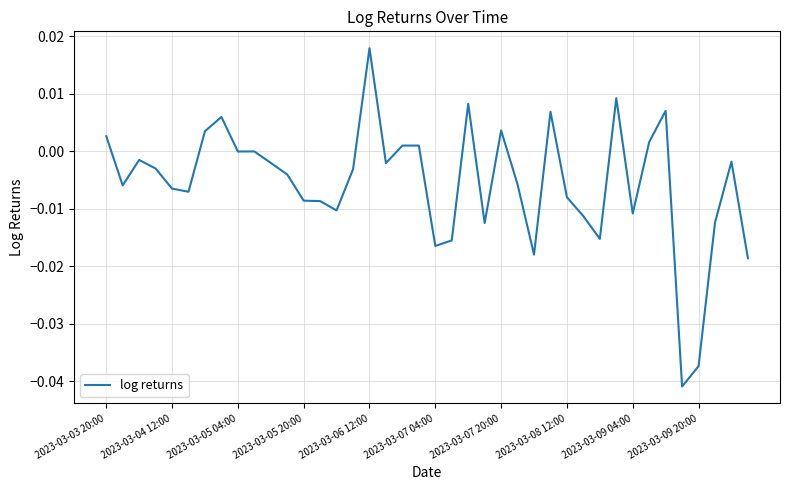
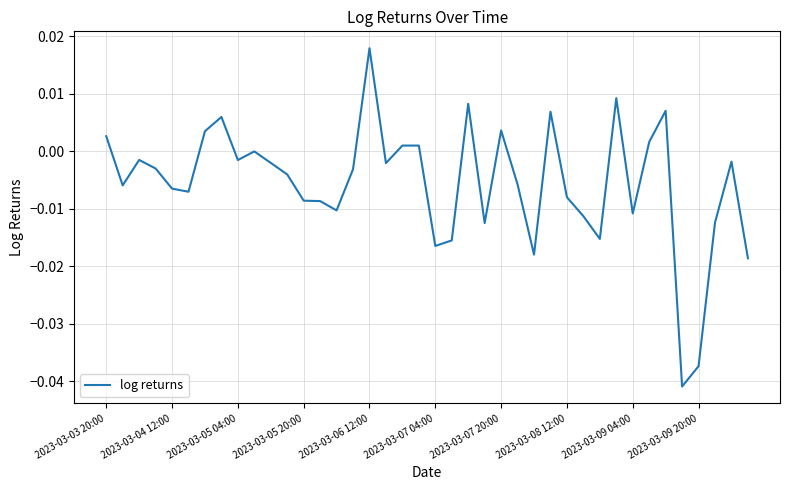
  {
    "2023-03-03 20:00": 0.003,
    "2023-03-04 12:00": -0.006,
-   "2023-03-05 04:00": 0.000,
+   "2023-03-05 04:00": -0.001,
    "2023-03-05 20:00": -0.009,
    "2023-03-06 12:00": 0.018,
    "2023-03-07 04:00": -0.016,
    "2023-03-07 20:00": 0.004,
    "2023-03-08 12:00": -0.008,
    "2023-03-09 04:00": -0.011,
    "2023-03-09 20:00": -0.037
  }
